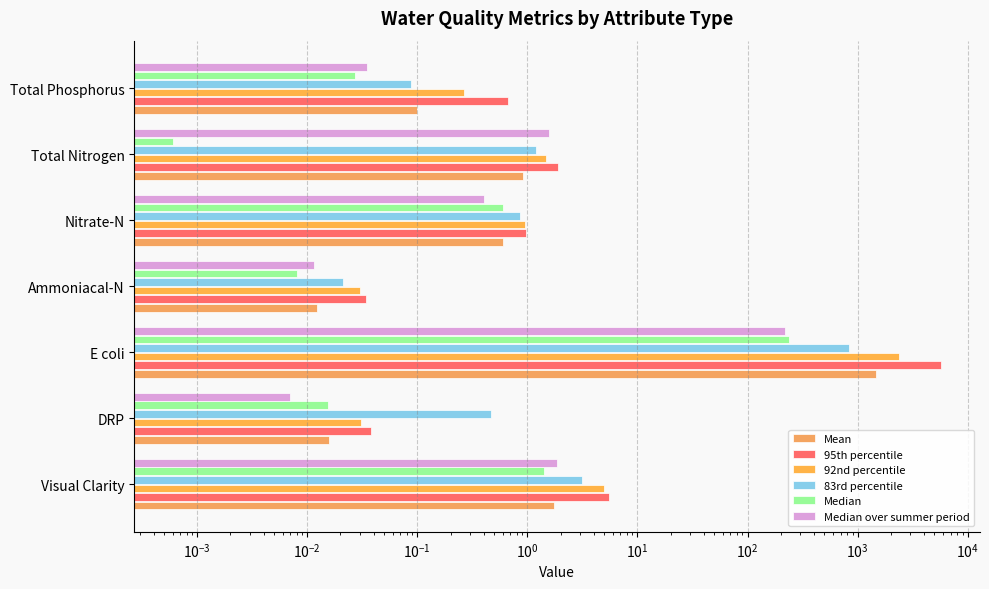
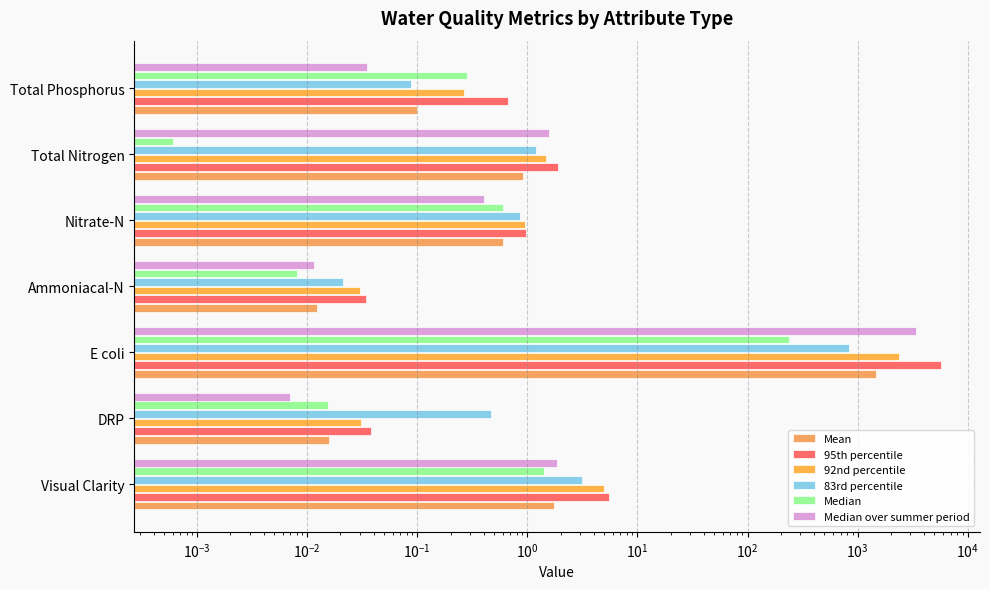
  {
    "83rd percentile": {
      "Total Phosphorus": 0.09,
      "Total Nitrogen": 1.2,
      "Nitrate-N": 0.9,
      "Ammoniacal-N": 0.021,
      "E coli": 800,
      "DRP": 0.47,
      "Visual Clarity": 3.1
    },
    "Median": {
-     "Total Phosphorus": 0.027,
+     "Total Phosphorus": 0.28,
      "Total Nitrogen": 0.0006,
      "Nitrate-N": 0.6,
      "Ammoniacal-N": 0.008,
      "E coli": 240,
      "DRP": 0.016,
      "Visual Clarity": 1.4
    },
    "Median over summer period": {
      "Total Phosphorus": 0.035,
      "Total Nitrogen": 1.6,
      "Nitrate-N": 0.40,
      "Ammoniacal-N": 0.011,
-     "E coli": 220,
+     "E coli": 3400,
      "DRP": 0.007,
      "Visual Clarity": 1.9
    }
  }
